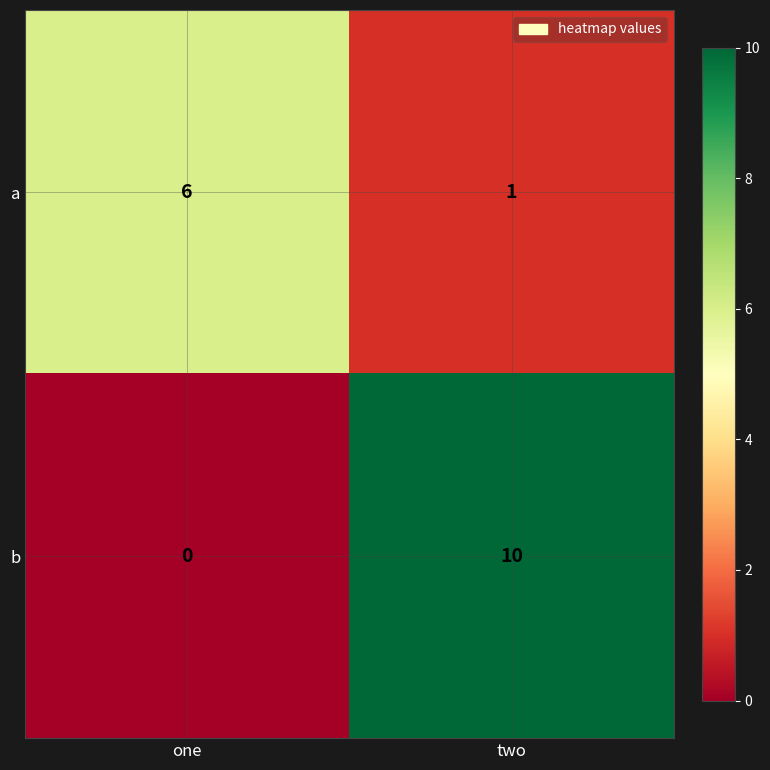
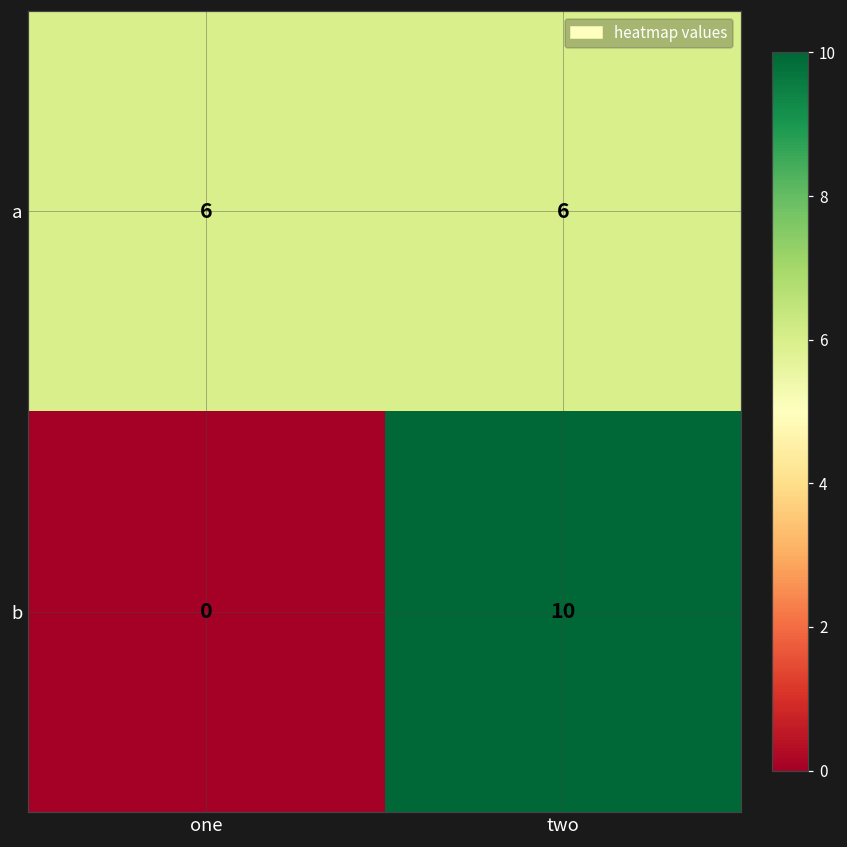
  {
    "a": {
      "one": 6,
-     "two": 1
+     "two": 6
    },
    "b": {
      "one": 0,
      "two": 10
    }
  }
